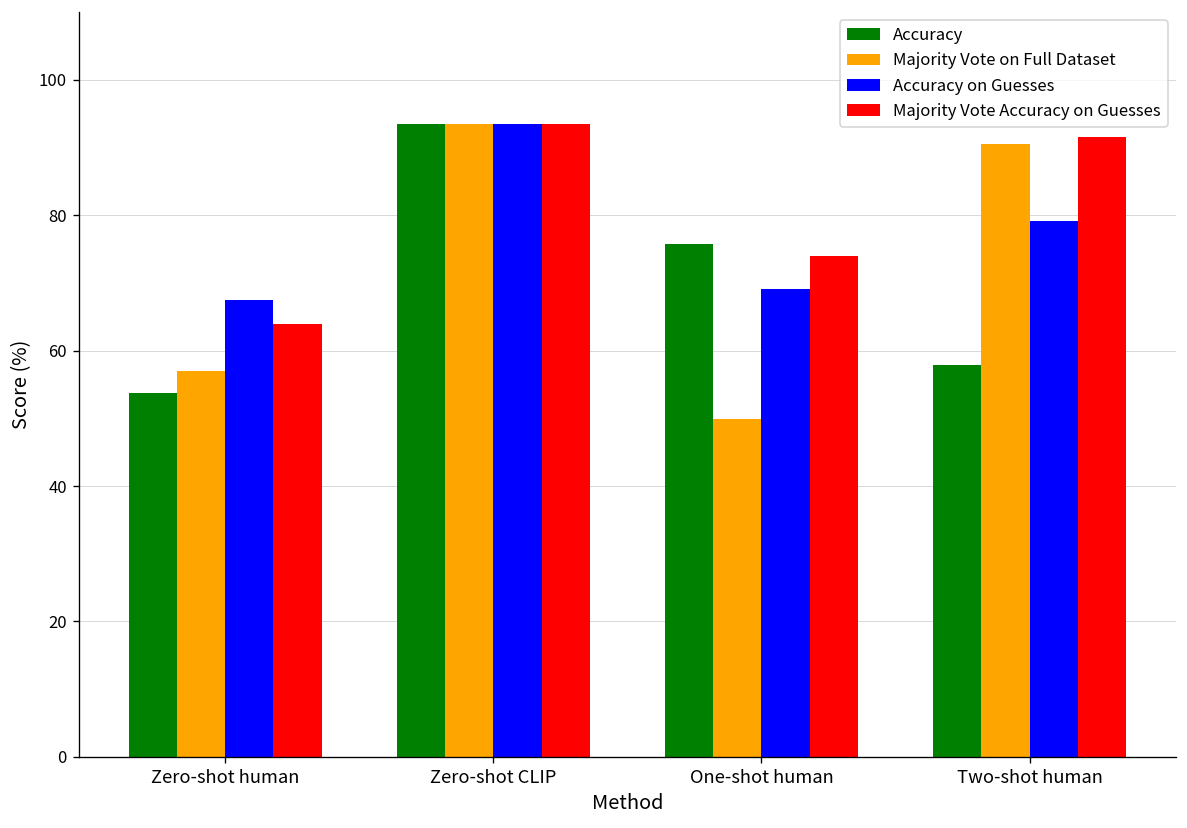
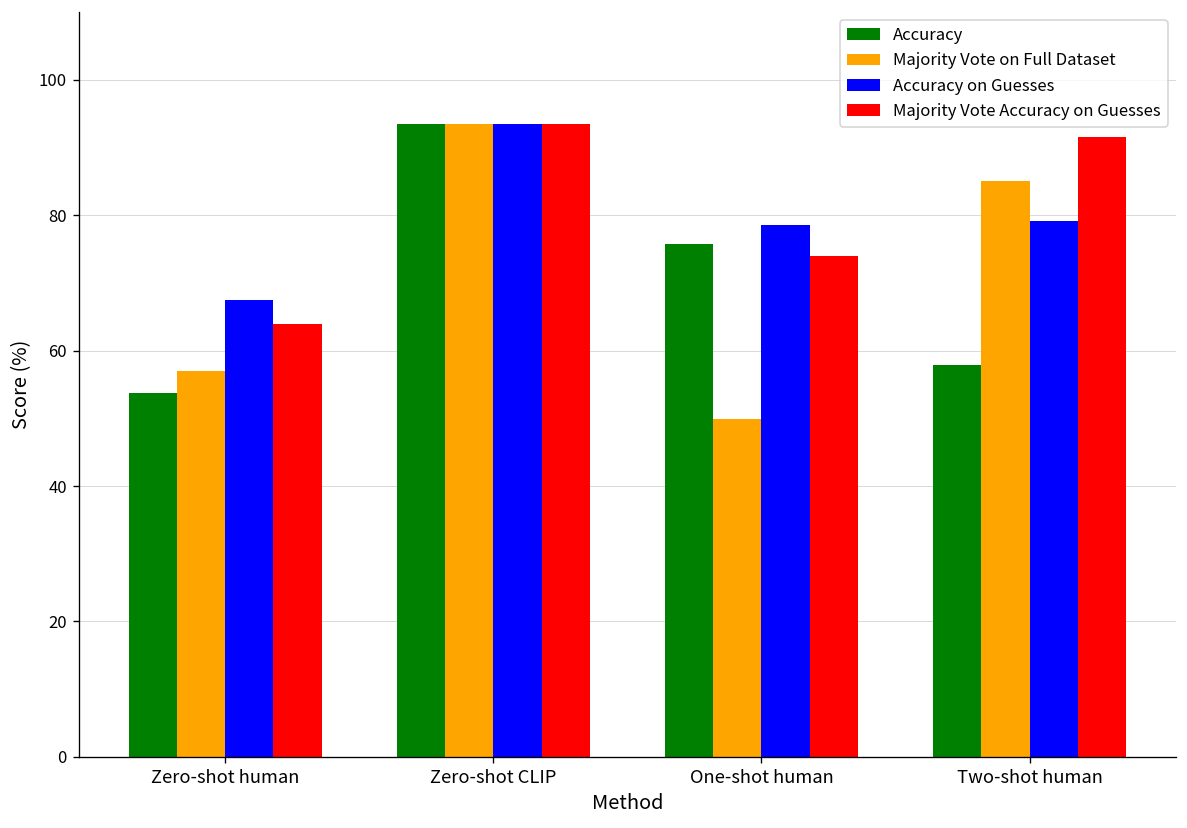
  {
    "Accuracy": {
      "Zero-shot human": 54,
      "Zero-shot CLIP": 94,
      "One-shot human": 76,
      "Two-shot human": 58
    },
    "Majority Vote on Full Dataset": {
      "Zero-shot human": 57,
      "Zero-shot CLIP": 94,
      "One-shot human": 50,
-     "Two-shot human": 91
+     "Two-shot human": 85
    },
    "Accuracy on Guesses": {
      "Zero-shot human": 68,
      "Zero-shot CLIP": 94,
-     "One-shot human": 69,
+     "One-shot human": 79,
      "Two-shot human": 79
    },
    "Majority Vote Accuracy on Guesses": {
      "Zero-shot human": 64,
      "Zero-shot CLIP": 94,
      "One-shot human": 74,
      "Two-shot human": 92
    }
  }
